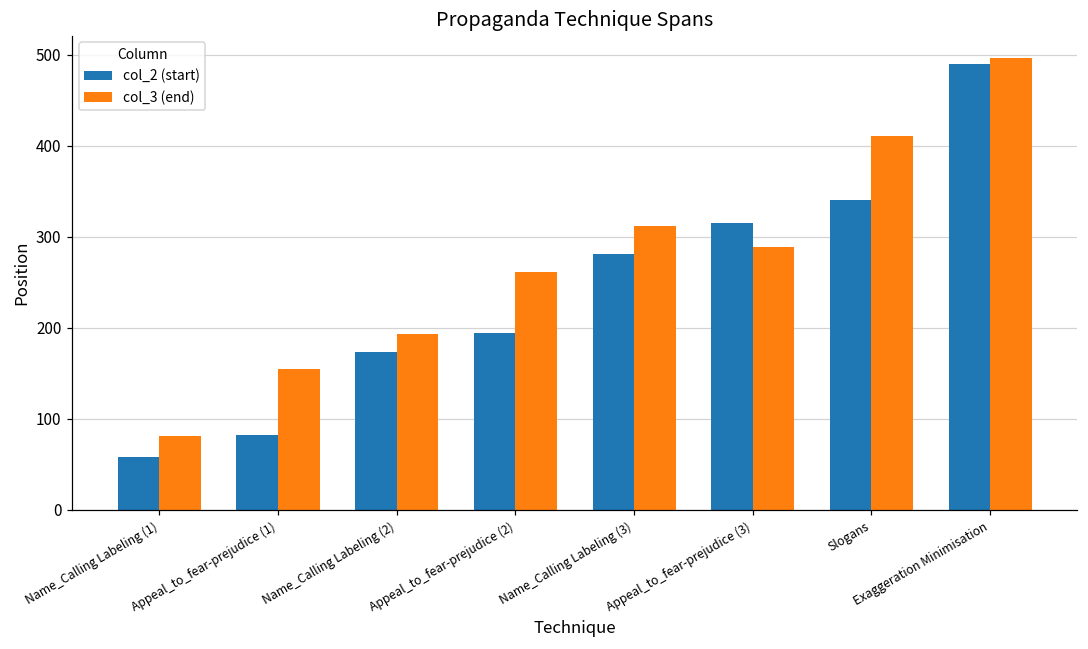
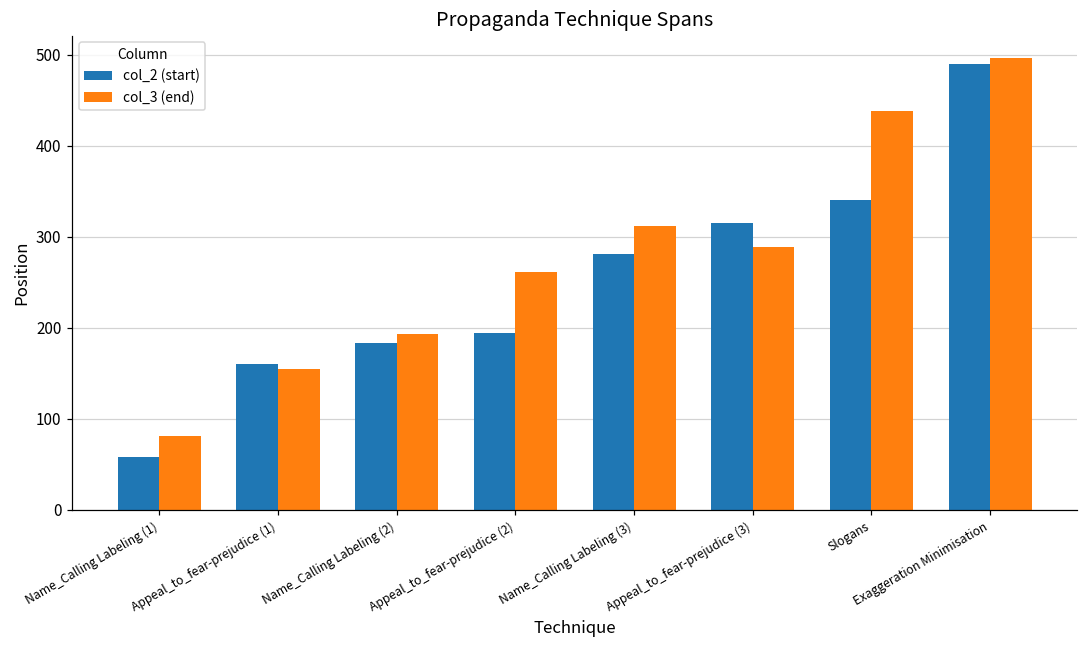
  {
    "col_2 (start)": {
      "Name_Calling Labeling (1)": 60,
-     "Appeal_to_fear-prejudice (1)": 80,
-     "Name_Calling Labeling (2)": 170,
+     "Appeal_to_fear-prejudice (1)": 160,
+     "Name_Calling Labeling (2)": 180,
      "Appeal_to_fear-prejudice (2)": 190,
      "Name_Calling Labeling (3)": 280,
      "Appeal_to_fear-prejudice (3)": 320,
      "Slogans": 340,
      "Exaggeration Minimisation": 490
    },
    "col_3 (end)": {
      "Name_Calling Labeling (1)": 80,
      "Appeal_to_fear-prejudice (1)": 160,
      "Name_Calling Labeling (2)": 190,
      "Appeal_to_fear-prejudice (2)": 260,
      "Name_Calling Labeling (3)": 310,
      "Appeal_to_fear-prejudice (3)": 290,
-     "Slogans": 410,
+     "Slogans": 440,
      "Exaggeration Minimisation": 500
    }
  }
